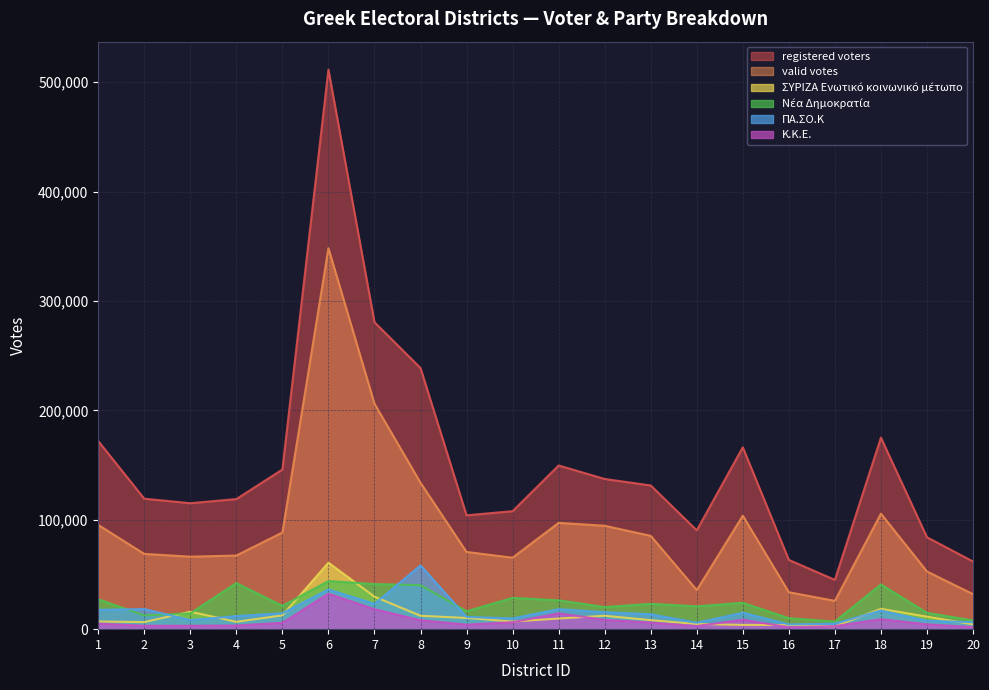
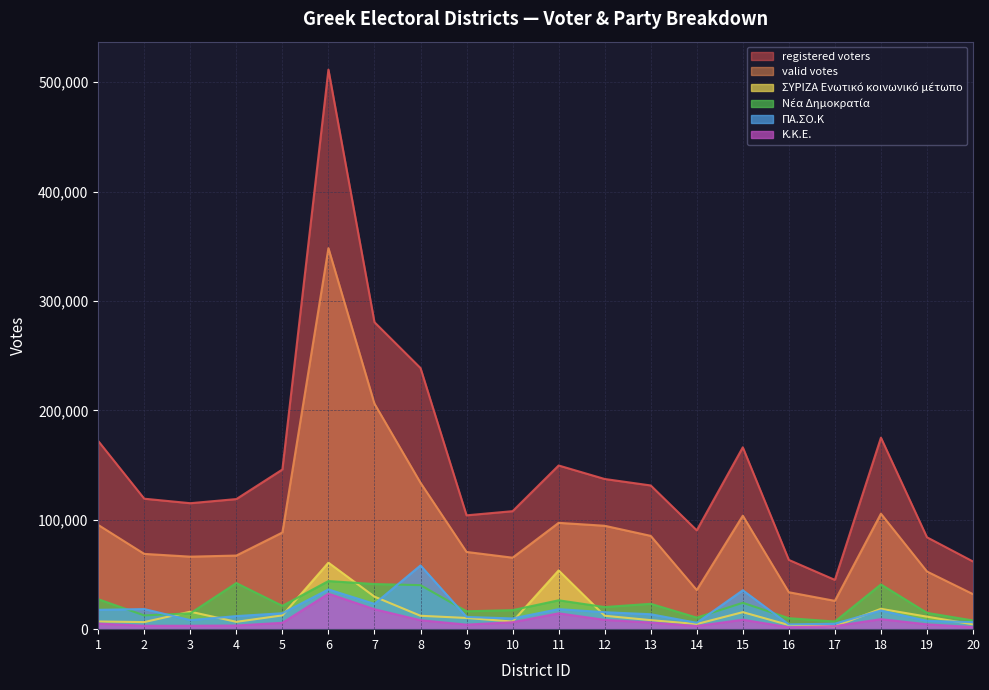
  {
    "ΣΥΡΙΖΑ Ενωτικό κοινωνικό μέτωπο": {
      "2": "6,000",
      "4": "7,000",
      "6": "61,000",
      "7": "30,000",
      "8": "12,000",
-     "11": "10,000",
+     "11": "54,000",
      "12": "12,000",
-     "15": "4,000",
+     "15": "16,000",
      "19": "11,000"
    },
    "Νέα Δημοκρατία": {
      "1": "27,000",
      "2": "13,000",
      "4": "42,000",
      "5": "21,000",
      "6": "44,000",
      "7": "41,000",
      "8": "40,000",
      "9": "16,000",
-     "10": "29,000",
+     "10": "17,000",
      "11": "26,000",
      "12": "20,000",
      "13": "23,000",
-     "14": "21,000",
+     "14": "11,000",
      "15": "24,000",
      "16": "10,000",
      "18": "41,000",
      "19": "15,000"
    },
    "ΠΑ.ΣΟ.Κ": {
      "1": "18,000",
      "2": "18,000",
      "3": "8,000",
      "4": "12,000",
      "6": "36,000",
      "7": "23,000",
      "8": "58,000",
      "10": "10,000",
      "11": "18,000",
      "12": "16,000",
      "13": "14,000",
-     "15": "15,000",
+     "15": "36,000",
      "19": "8,000"
    },
    "Κ.Κ.Ε.": {
      "2": "3,000",
      "3": "3,000",
      "4": "3,000",
      "5": "6,000",
      "6": "32,000",
      "7": "18,000",
      "8": "8,000",
      "9": "4,000",
      "11": "14,000",
      "12": "9,000",
      "15": "9,000",
      "18": "9,000",
      "19": "4,000",
      "20": "2,000"
    }
  }
